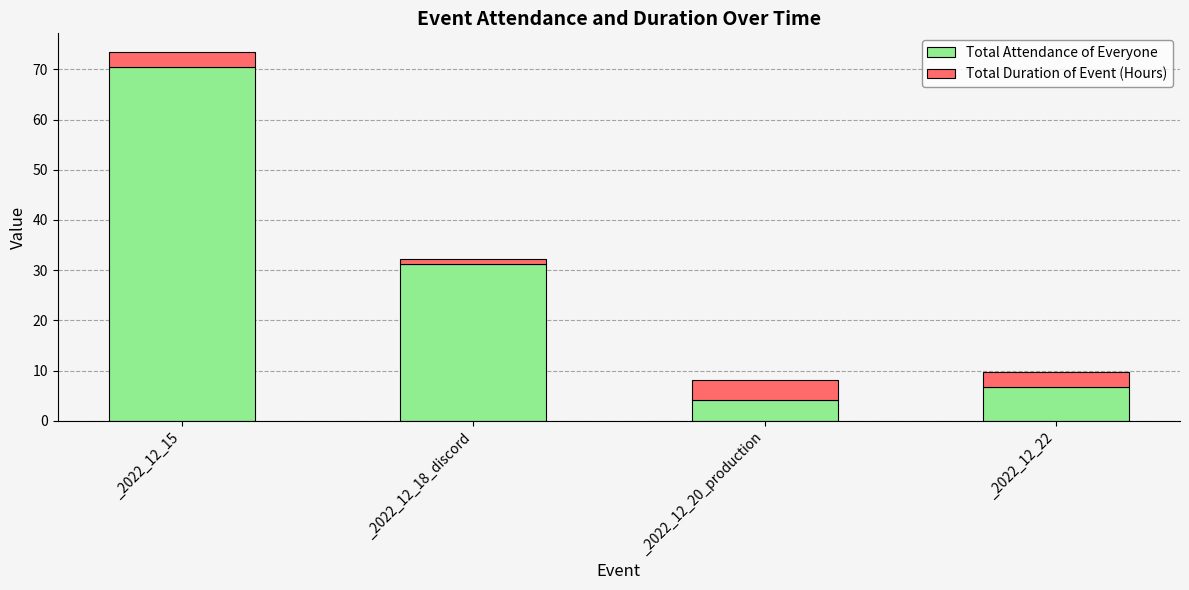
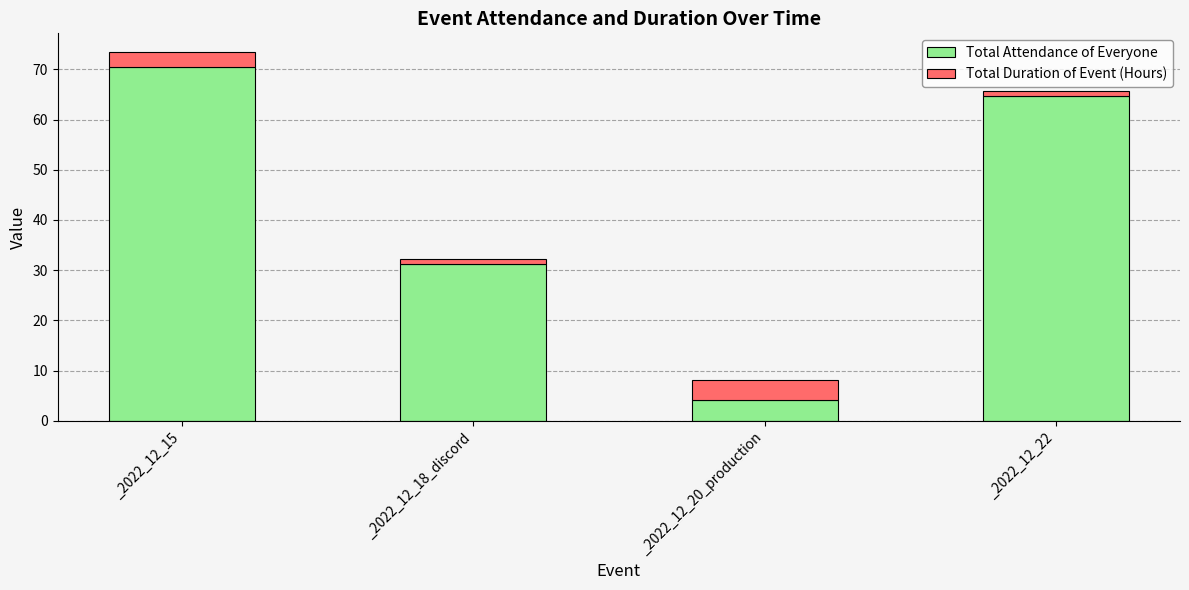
  {
    "Total Attendance of Everyone": {
      "_2022_12_15": 71,
      "_2022_12_18_discord": 31,
      "_2022_12_20_production": 4,
-     "_2022_12_22": 7
+     "_2022_12_22": 65
    },
    "Total Duration of Event (Hours)": {
      "_2022_12_15": 3,
      "_2022_12_18_discord": 1,
      "_2022_12_20_production": 4,
-     "_2022_12_22": 3
+     "_2022_12_22": 1
    }
  }
